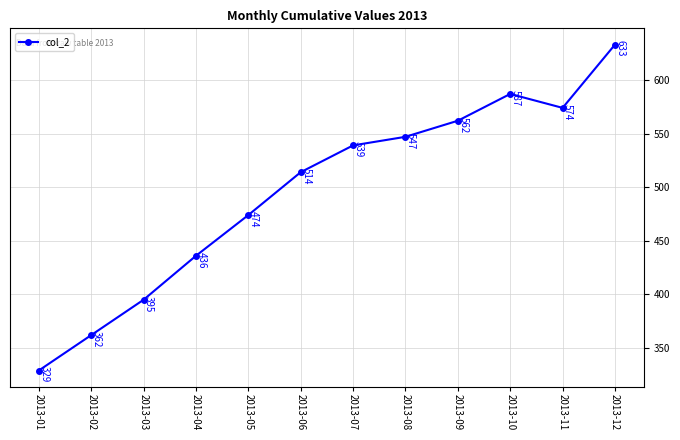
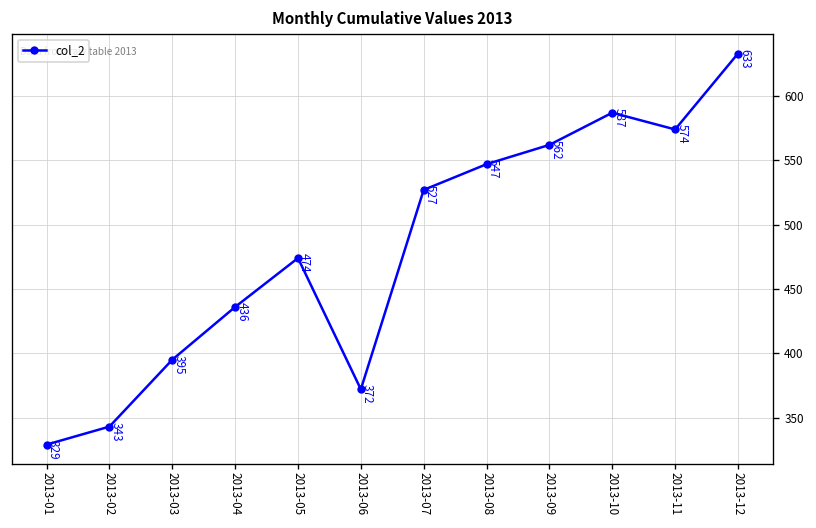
  {
    "2013-01": 329,
-   "2013-02": 362,
+   "2013-02": 343,
    "2013-03": 395,
    "2013-04": 436,
    "2013-05": 474,
-   "2013-06": 514,
-   "2013-07": 539,
+   "2013-06": 372,
+   "2013-07": 527,
    "2013-08": 547,
    "2013-09": 562,
    "2013-10": 587,
    "2013-11": 574,
    "2013-12": 633
  }
